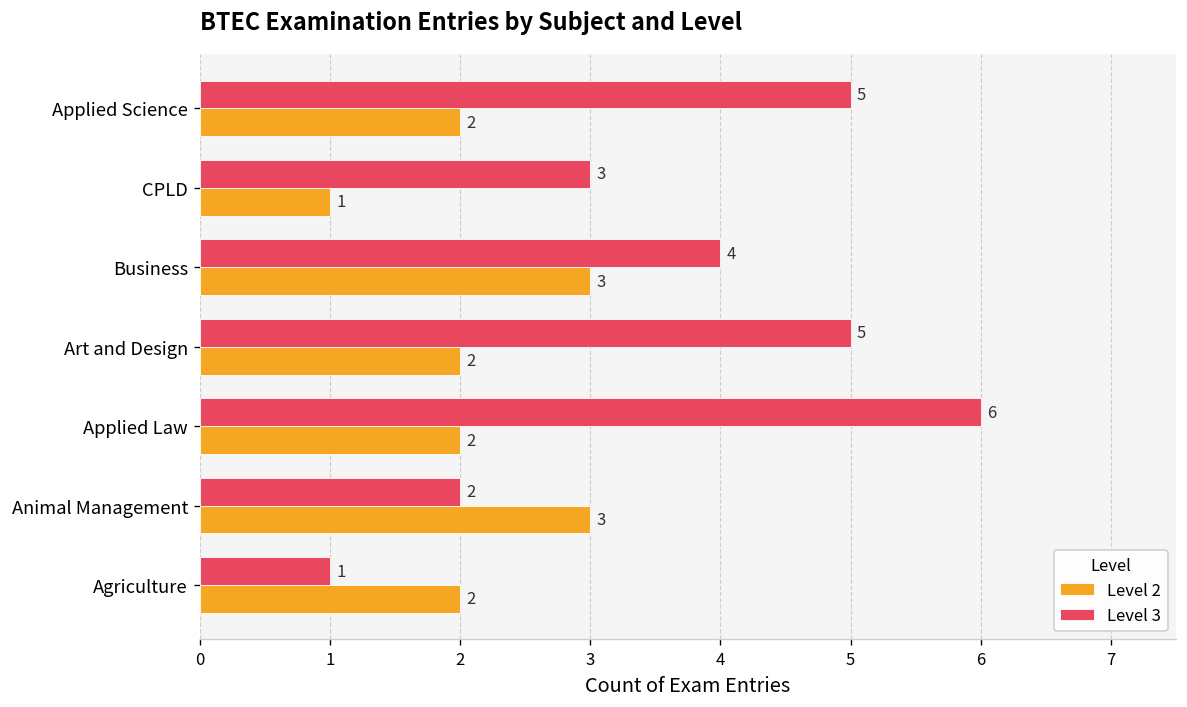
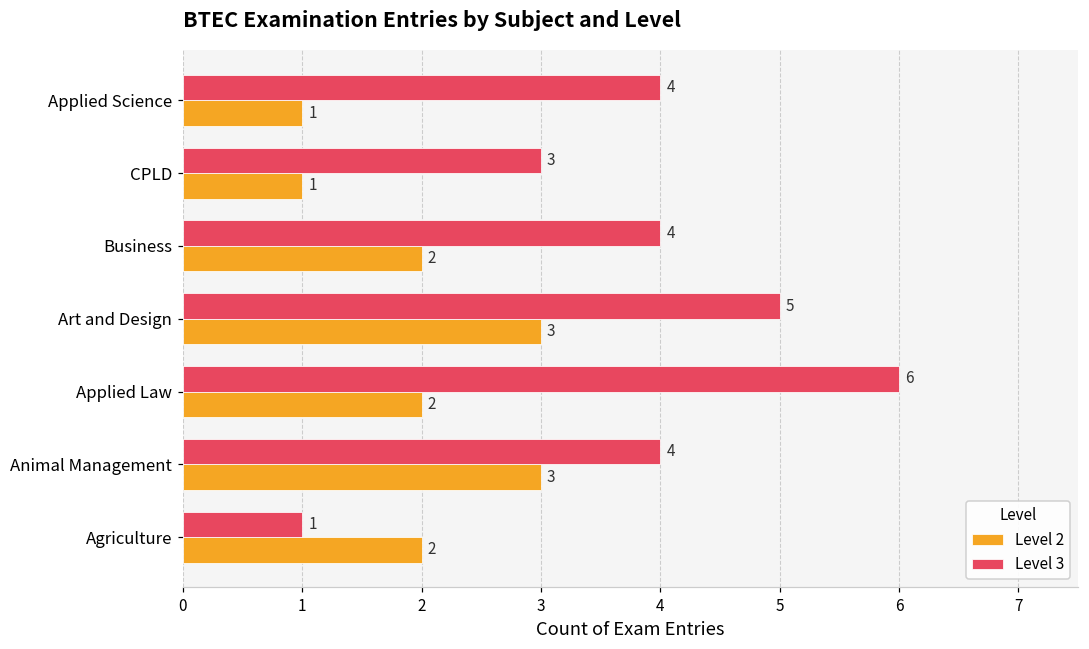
  {
    "Level 2": {
-     "Applied Science": 2,
+     "Applied Science": 1,
      "CPLD": 1,
-     "Business": 3,
-     "Art and Design": 2,
+     "Business": 2,
+     "Art and Design": 3,
      "Applied Law": 2,
      "Animal Management": 3,
      "Agriculture": 2
    },
    "Level 3": {
-     "Applied Science": 5,
+     "Applied Science": 4,
      "CPLD": 3,
      "Business": 4,
      "Art and Design": 5,
      "Applied Law": 6,
-     "Animal Management": 2,
+     "Animal Management": 4,
      "Agriculture": 1
    }
  }
